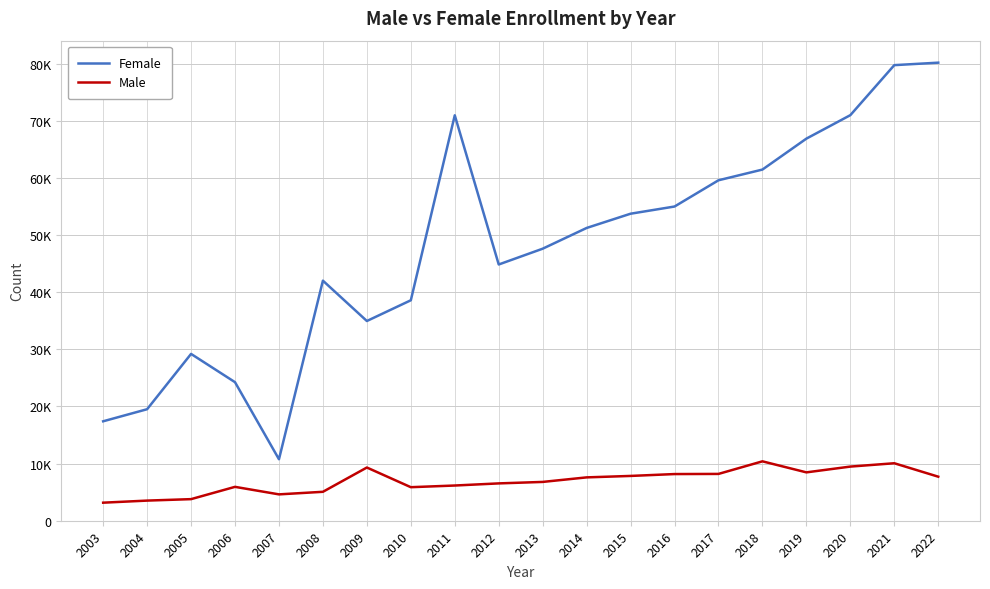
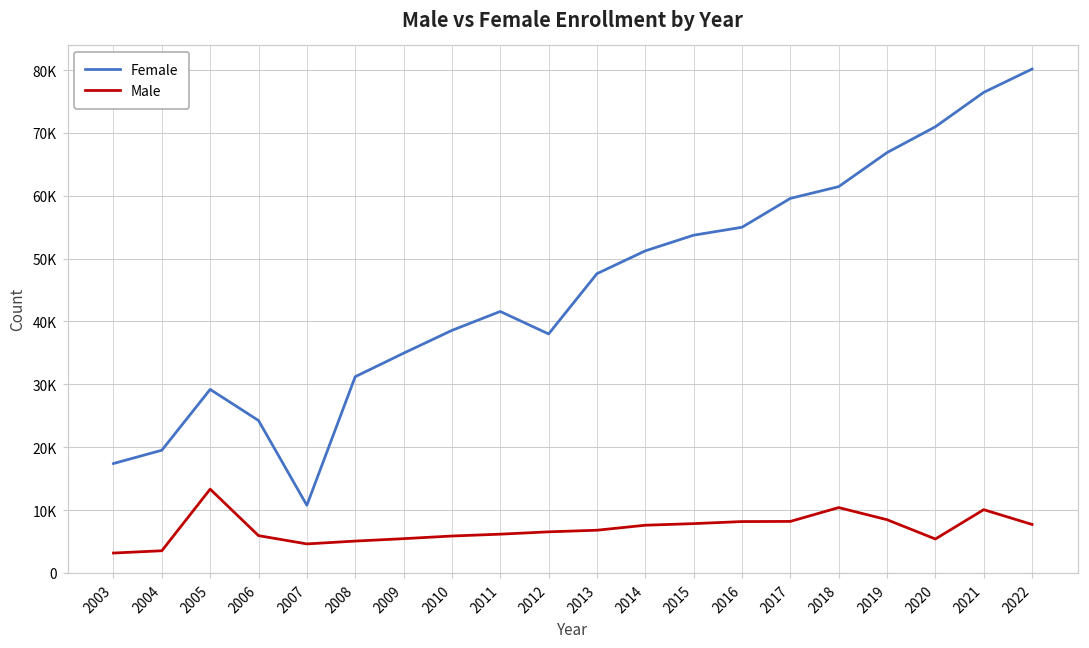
  {
    "Female": {
      "2003": 17000,
      "2004": 20000,
      "2005": 29000,
      "2006": 24000,
      "2007": 11000,
-     "2008": 42000,
+     "2008": 31000,
      "2009": 35000,
      "2010": 39000,
-     "2011": 71000,
-     "2012": 45000,
+     "2011": 42000,
+     "2012": 38000,
      "2013": 48000,
      "2014": 51000,
      "2015": 54000,
      "2016": 55000,
      "2017": 60000,
      "2018": 61000,
      "2019": 67000,
      "2020": 71000,
-     "2021": 80000,
+     "2021": 76000,
      "2022": 80000
    },
    "Male": {
      "2003": 3000,
      "2004": 4000,
-     "2005": 4000,
+     "2005": 13000,
      "2006": 6000,
      "2007": 5000,
      "2008": 5000,
-     "2009": 9000,
+     "2009": 5000,
      "2010": 6000,
      "2011": 6000,
      "2012": 7000,
      "2013": 7000,
      "2014": 8000,
      "2015": 8000,
      "2016": 8000,
      "2017": 8000,
      "2018": 10000,
      "2019": 8000,
-     "2020": 9000,
+     "2020": 5000,
      "2021": 10000,
      "2022": 8000
    }
  }
